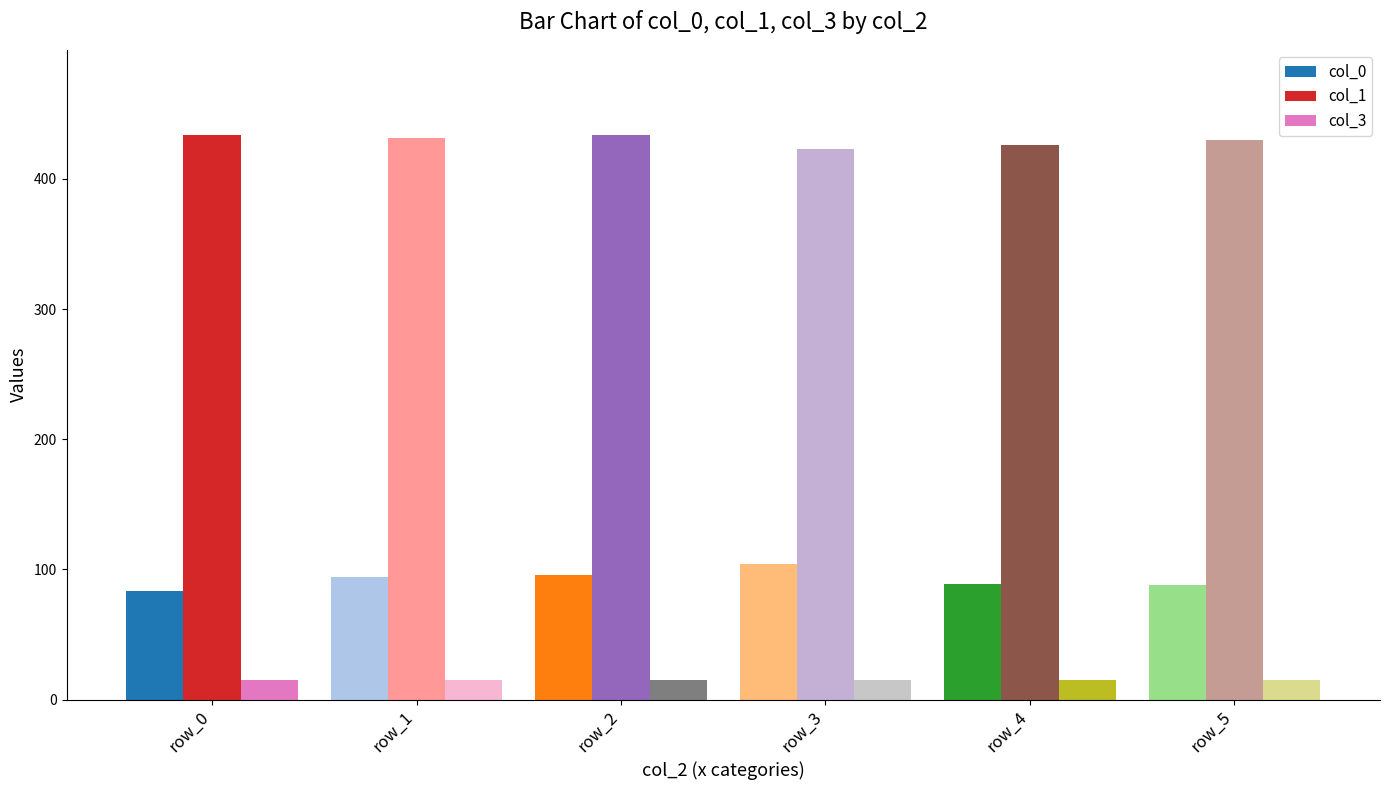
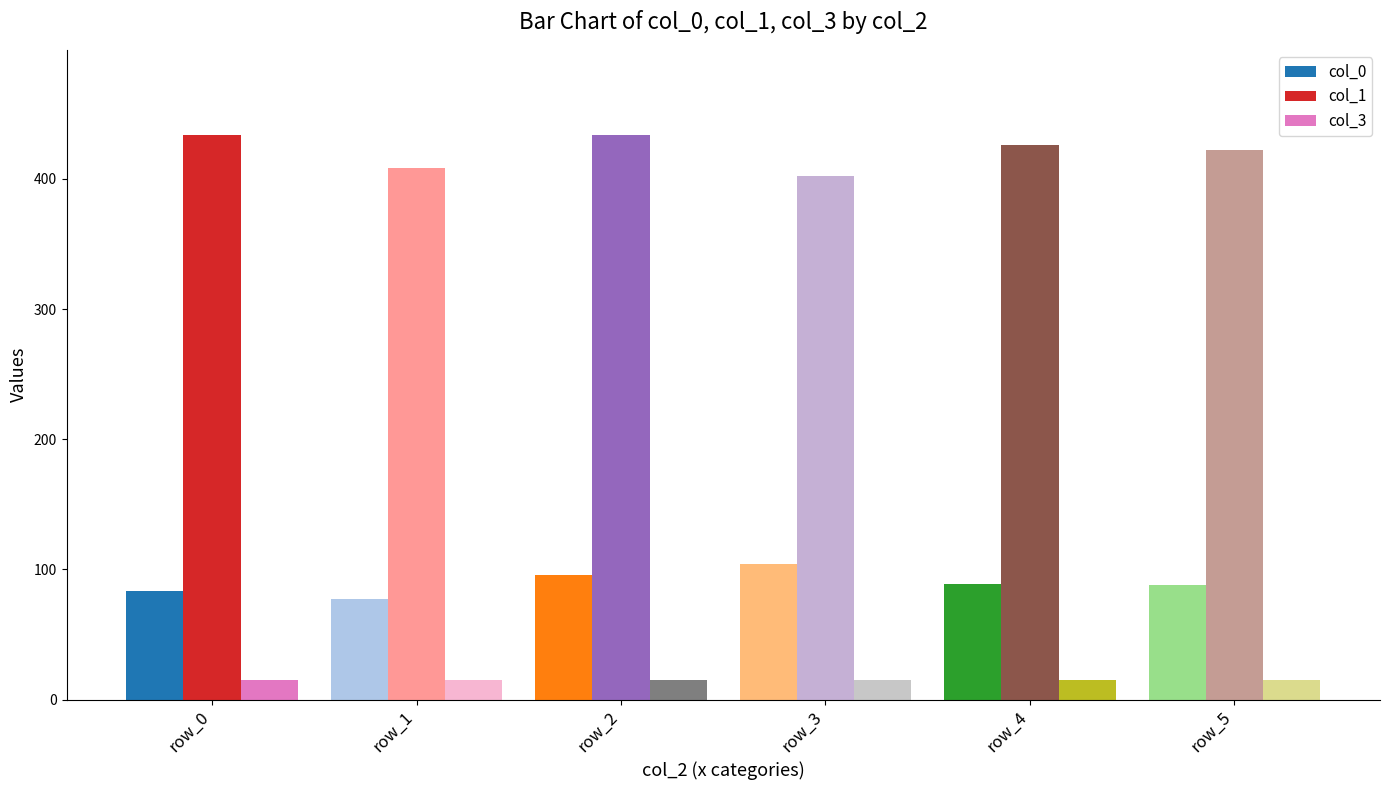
  {
    "col_0": {
      "row_0": 83,
-     "row_1": 94,
+     "row_1": 77,
      "row_2": 96,
      "row_3": 104,
      "row_4": 89,
      "row_5": 88
    },
    "col_1": {
      "row_0": 434,
-     "row_1": 431,
+     "row_1": 408,
      "row_2": 434,
-     "row_3": 423,
+     "row_3": 402,
      "row_4": 426,
-     "row_5": 430
+     "row_5": 422
    },
    "col_3": {
      "row_0": 15,
      "row_1": 15,
      "row_2": 15,
      "row_3": 15,
      "row_4": 15,
      "row_5": 15
    }
  }
